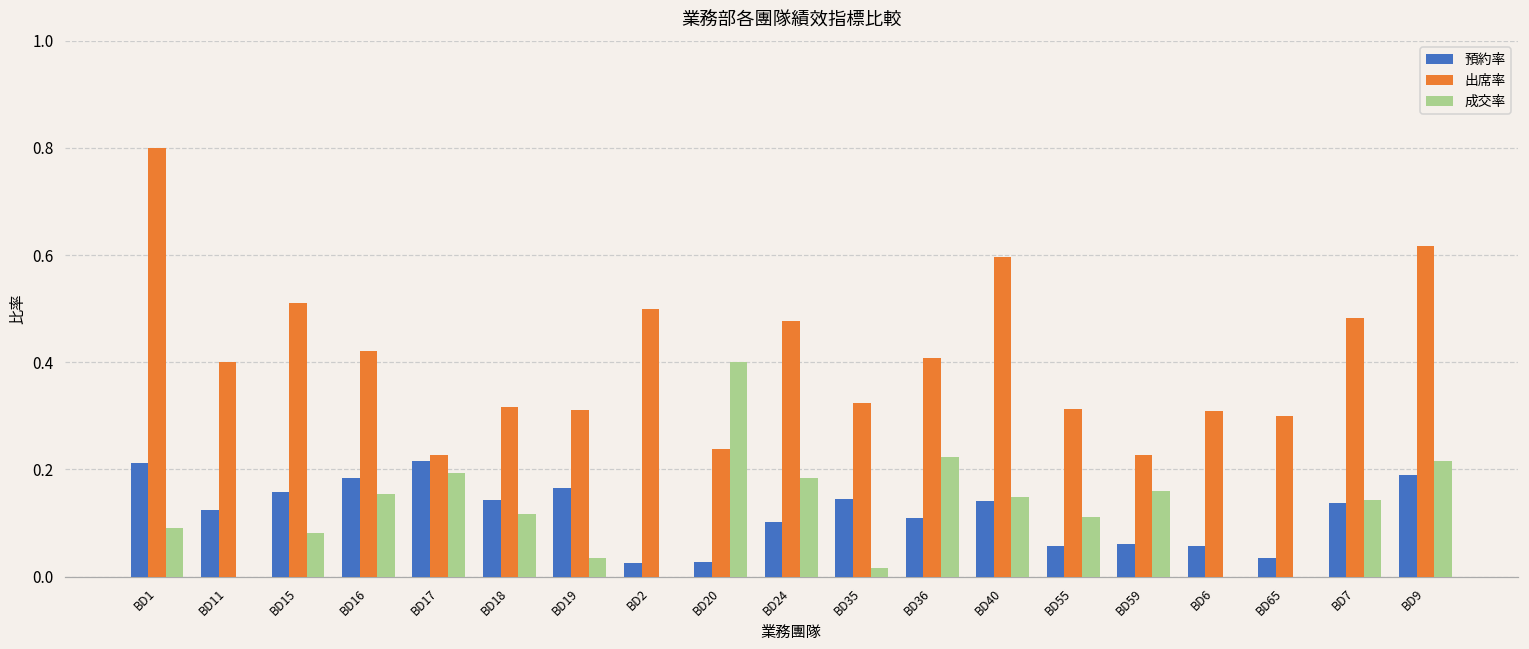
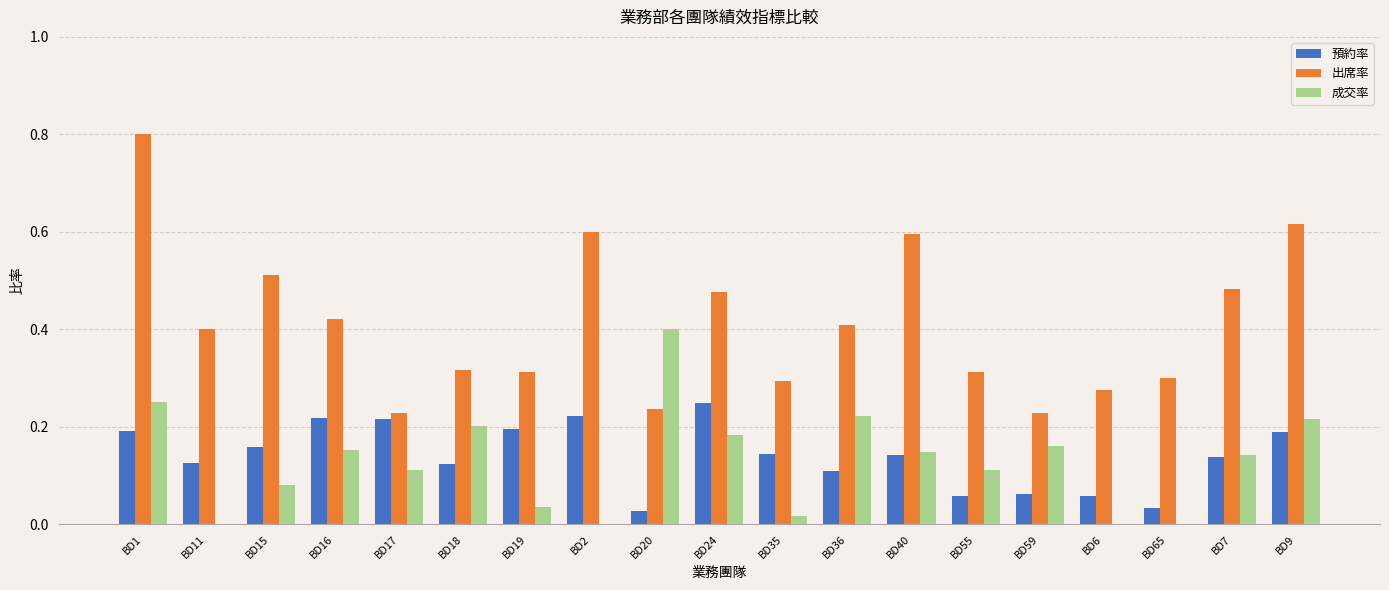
  {
    "預約率": {
-     "BD1": 0.21,
+     "BD1": 0.19,
      "BD11": 0.13,
      "BD15": 0.16,
-     "BD16": 0.18,
+     "BD16": 0.22,
      "BD17": 0.22,
-     "BD18": 0.14,
-     "BD19": 0.16,
-     "BD2": 0.03,
+     "BD18": 0.12,
+     "BD19": 0.20,
+     "BD2": 0.22,
      "BD20": 0.03,
-     "BD24": 0.10,
+     "BD24": 0.25,
      "BD35": 0.14,
      "BD36": 0.11,
      "BD40": 0.14,
      "BD55": 0.06,
      "BD59": 0.06,
      "BD6": 0.06,
      "BD65": 0.03,
      "BD7": 0.14,
      "BD9": 0.19
    },
    "出席率": {
      "BD1": 0.80,
      "BD11": 0.40,
      "BD15": 0.51,
      "BD16": 0.42,
      "BD17": 0.23,
      "BD18": 0.32,
      "BD19": 0.31,
-     "BD2": 0.5,
+     "BD2": 0.6,
      "BD20": 0.24,
      "BD24": 0.48,
-     "BD35": 0.32,
+     "BD35": 0.29,
      "BD36": 0.41,
      "BD40": 0.60,
      "BD55": 0.31,
      "BD59": 0.23,
-     "BD6": 0.31,
+     "BD6": 0.27,
      "BD65": 0.30,
      "BD7": 0.48,
      "BD9": 0.62
    },
    "成交率": {
-     "BD1": 0.09,
+     "BD1": 0.25,
      "BD11": 0.00,
      "BD15": 0.08,
      "BD16": 0.15,
-     "BD17": 0.19,
-     "BD18": 0.12,
+     "BD17": 0.11,
+     "BD18": 0.20,
      "BD19": 0.04,
      "BD2": 0.00,
      "BD20": 0.40,
      "BD24": 0.18,
      "BD35": 0.02,
      "BD36": 0.22,
      "BD40": 0.15,
      "BD55": 0.11,
      "BD59": 0.16,
      "BD6": 0.00,
      "BD65": 0.00,
      "BD7": 0.14,
      "BD9": 0.22
    }
  }
